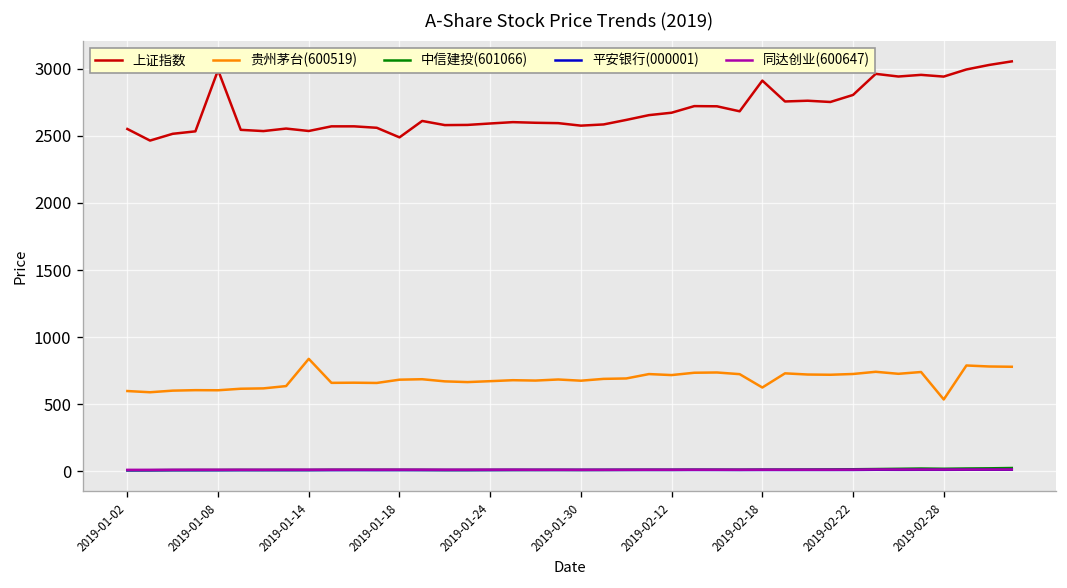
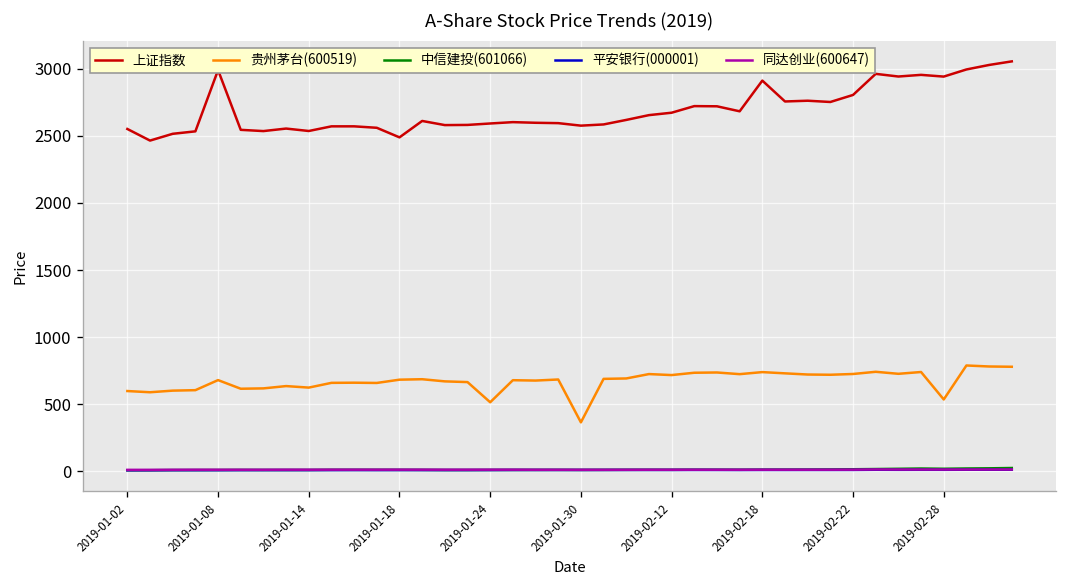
  {
    "上证指数": {
      "2019-01-02": 2550,
      "2019-01-14": 2540,
      "2019-01-18": 2490,
      "2019-01-24": 2590,
      "2019-01-30": 2580,
      "2019-02-12": 2670,
      "2019-02-18": 2910,
      "2019-02-22": 2800,
      "2019-02-28": 2940
    },
    "贵州茅台(600519)": {
      "2019-01-02": 600,
-     "2019-01-08": 600,
-     "2019-01-14": 840,
+     "2019-01-08": 680,
+     "2019-01-14": 620,
      "2019-01-18": 680,
-     "2019-01-24": 670,
-     "2019-01-30": 680,
+     "2019-01-24": 520,
+     "2019-01-30": 370,
      "2019-02-12": 720,
-     "2019-02-18": 630,
+     "2019-02-18": 740,
      "2019-02-22": 730,
      "2019-02-28": 540
    }
  }
